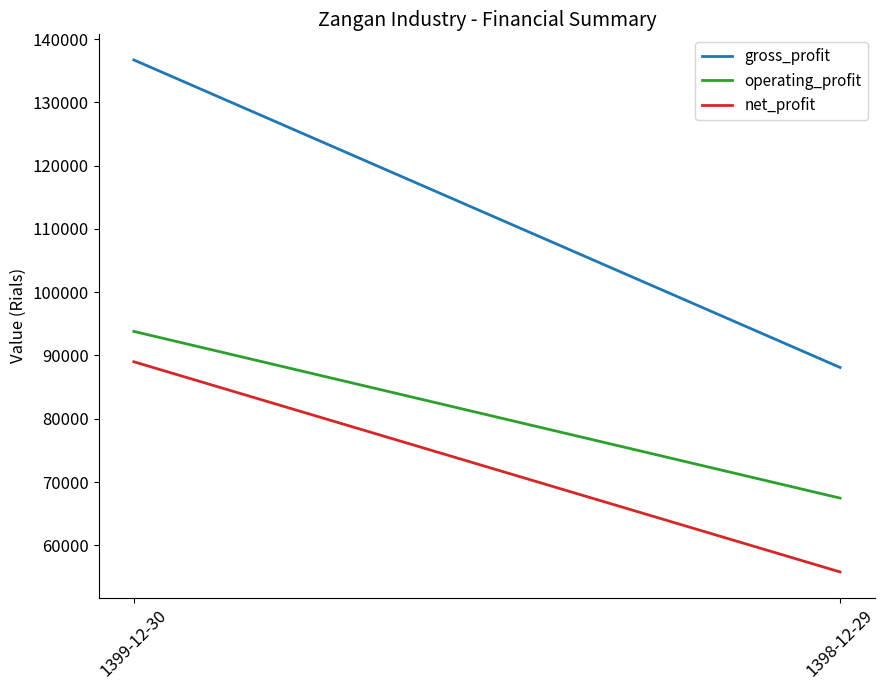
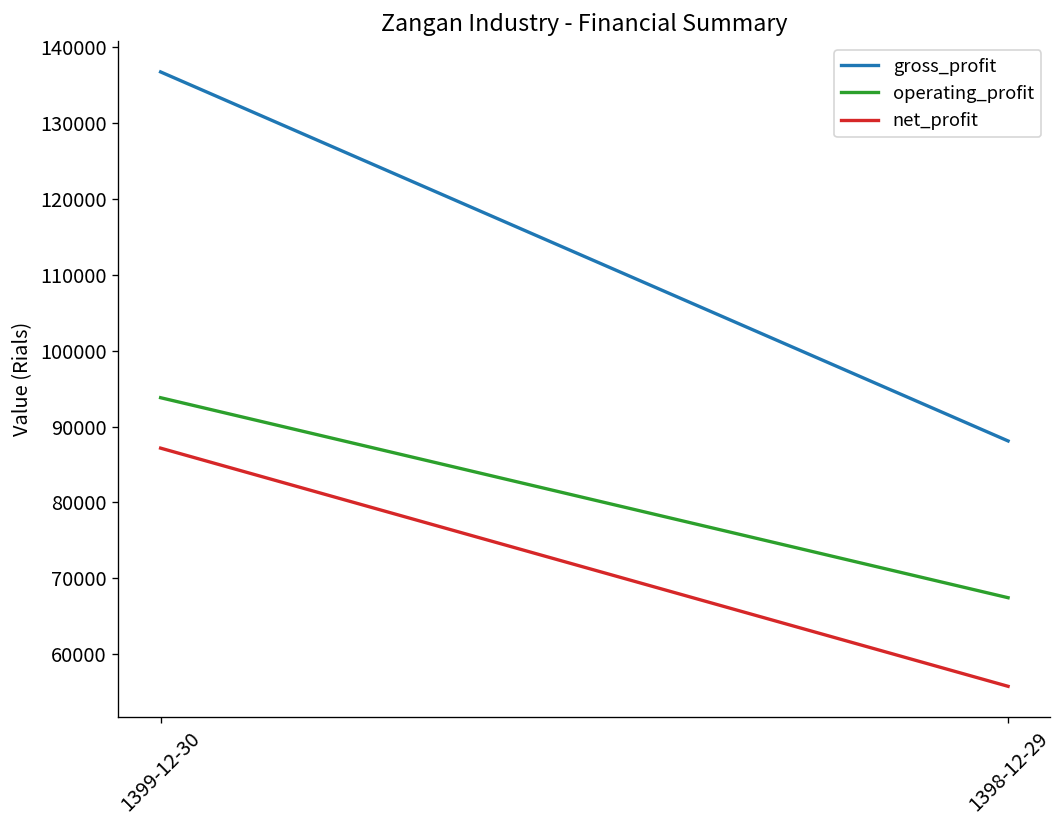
  {
    "gross_profit": {
      "1399-12-30": 137000,
      "1398-12-29": 88000
    },
    "operating_profit": {
      "1399-12-30": 94000,
      "1398-12-29": 67000
    },
    "net_profit": {
-     "1399-12-30": 89000,
+     "1399-12-30": 87000,
      "1398-12-29": 56000
    }
  }
